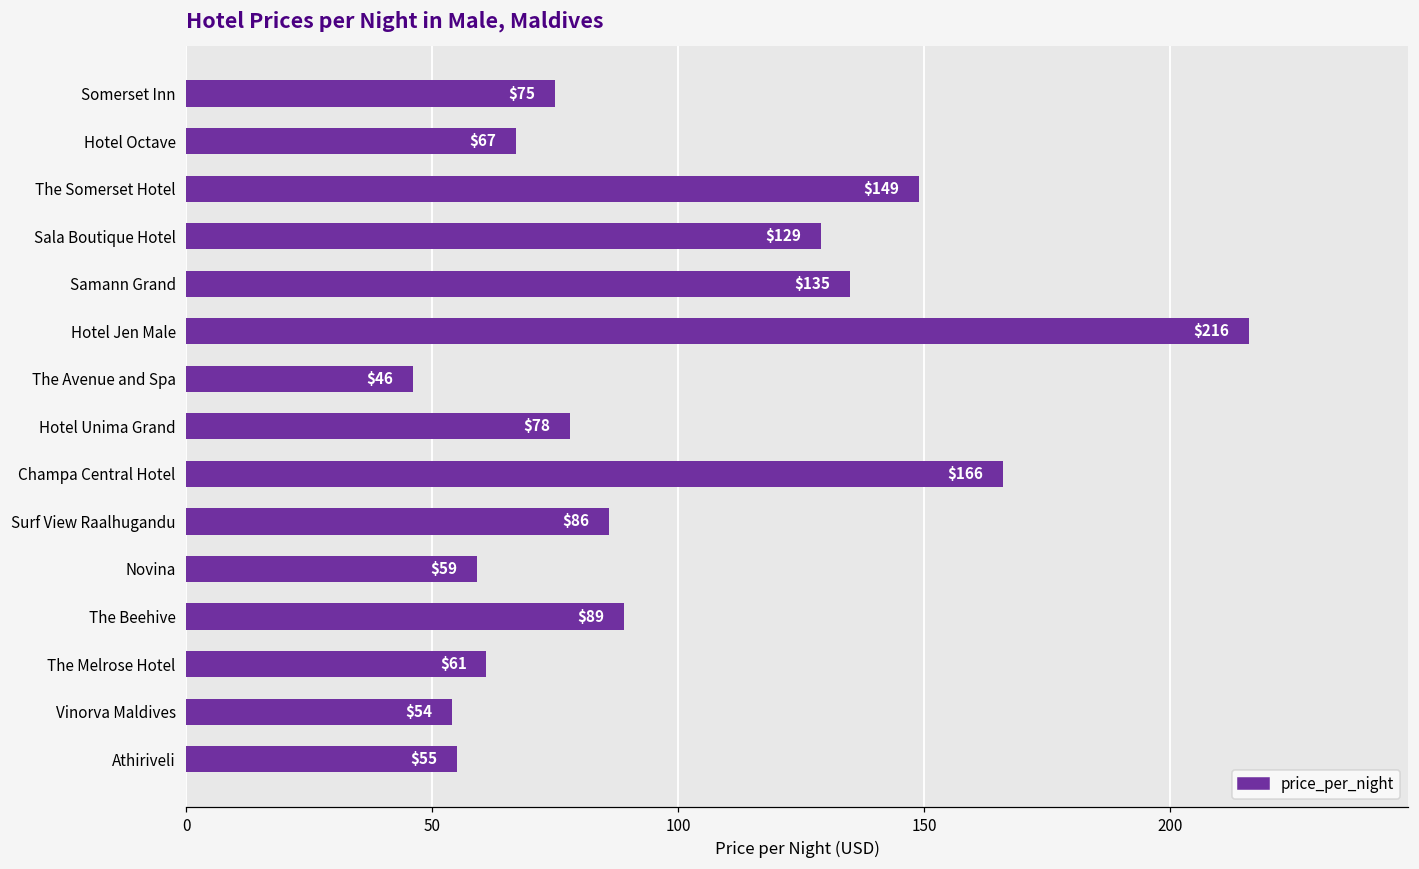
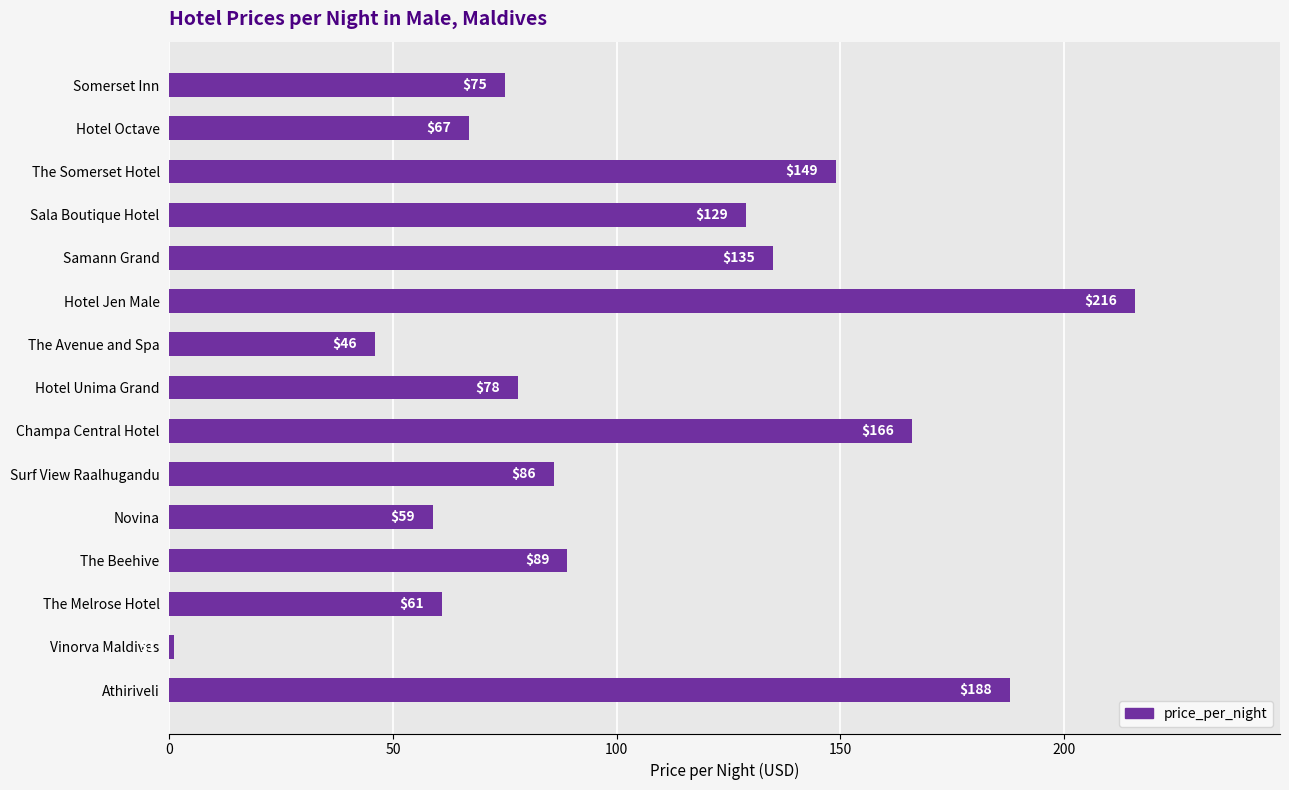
  {
    "Somerset Inn": "$75",
    "Hotel Octave": "$67",
    "The Somerset Hotel": "$149",
    "Sala Boutique Hotel": "$129",
    "Samann Grand": "$135",
    "Hotel Jen Male": "$216",
    "The Avenue and Spa": "$46",
    "Hotel Unima Grand": "$78",
    "Champa Central Hotel": "$166",
    "Surf View Raalhugandu": "$86",
    "Novina": "$59",
    "The Beehive": "$89",
    "The Melrose Hotel": "$61",
-   "Vinorva Maldives": "54",
-   "Athiriveli": "$55"
+   "Vinorva Maldives": "1",
+   "Athiriveli": "$188"
  }
